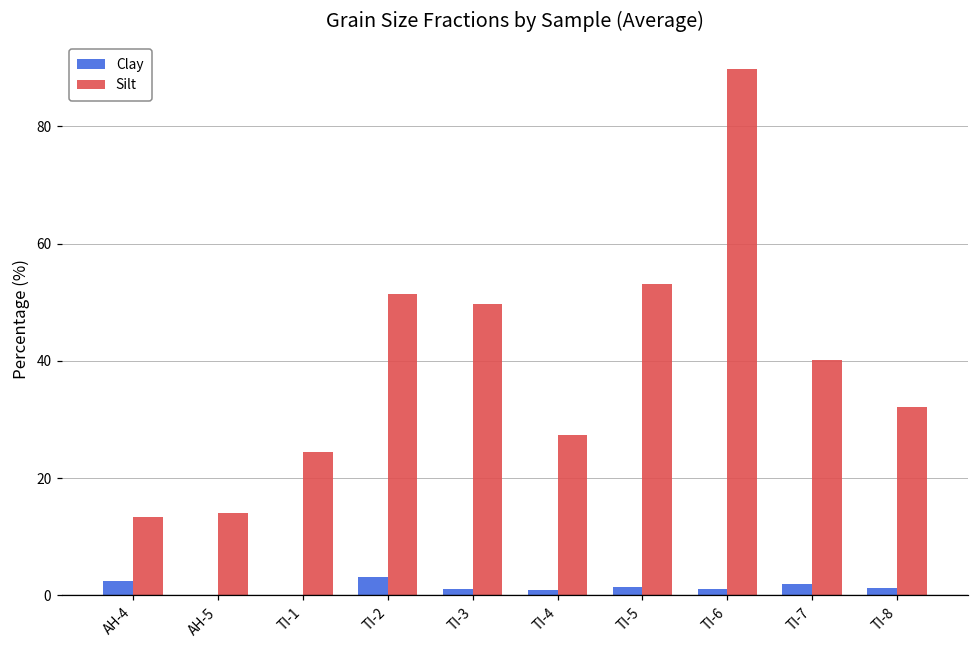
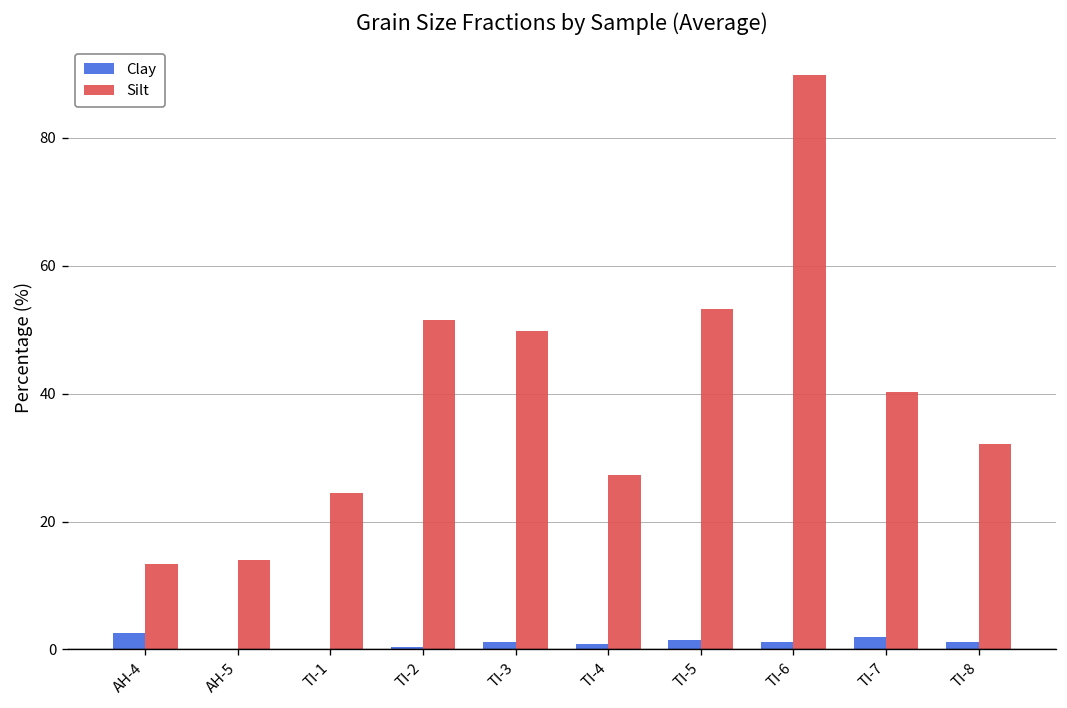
  {
    "Clay": {
      "AH-4": 2,
      "AH-5": 0,
-     "TI-2": 3,
+     "TI-2": 0,
      "TI-3": 1,
      "TI-4": 1,
      "TI-5": 1,
      "TI-6": 1,
      "TI-7": 2,
      "TI-8": 1
    },
    "Silt": {
      "AH-4": 13,
      "AH-5": 14,
      "TI-1": 25,
      "TI-2": 51,
      "TI-3": 50,
      "TI-4": 27,
      "TI-5": 53,
      "TI-6": 90,
      "TI-7": 40,
      "TI-8": 32
    }
  }
